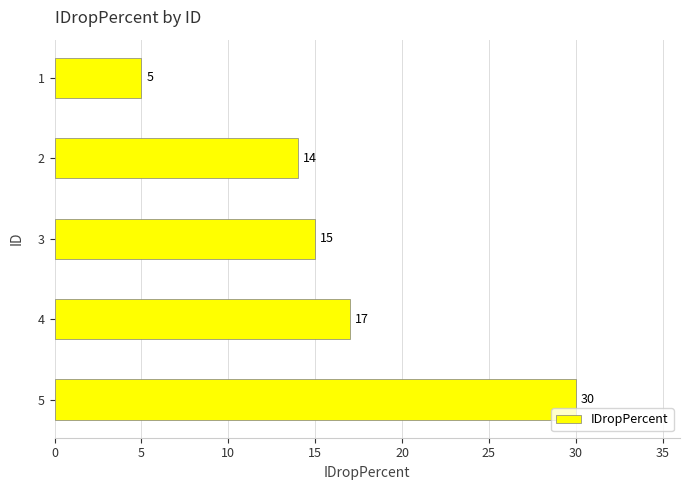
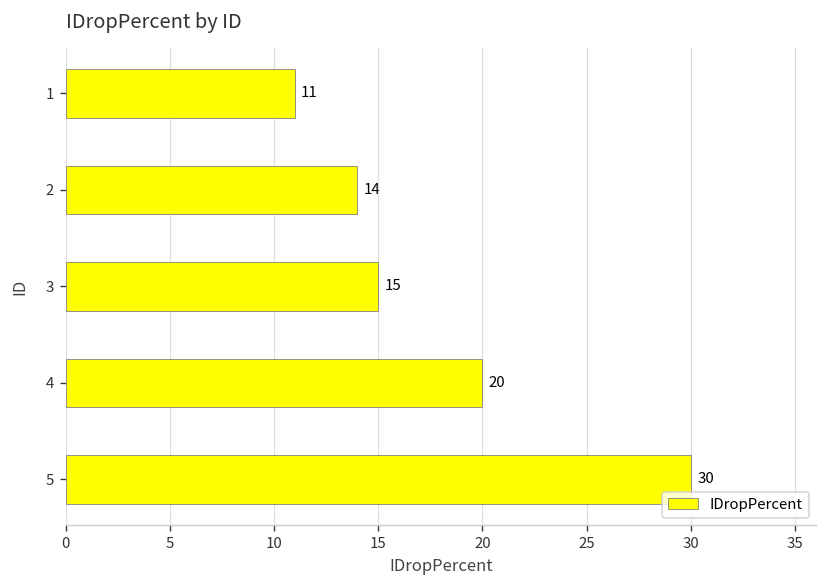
  {
-   "1": 5,
+   "1": 11,
    "2": 14,
    "3": 15,
-   "4": 17,
+   "4": 20,
    "5": 30
  }
